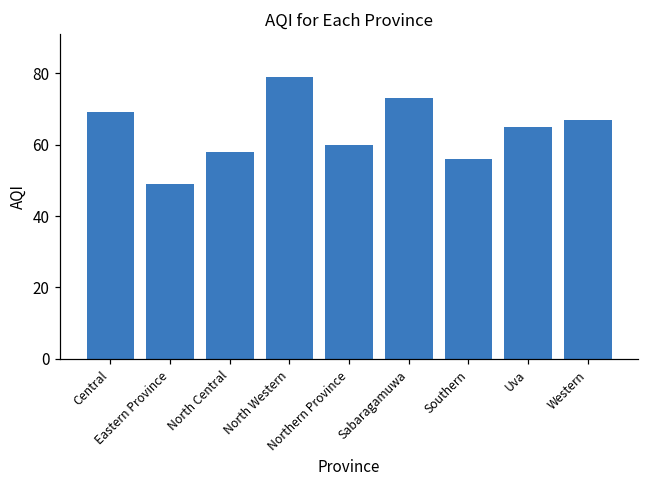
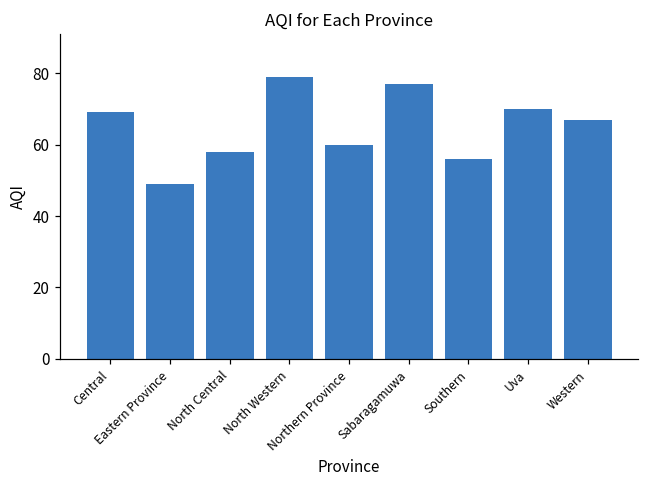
  {
    "Central": 69,
    "Eastern Province": 49,
    "North Central": 58,
    "North Western": 79,
    "Northern Province": 60,
-   "Sabaragamuwa": 73,
+   "Sabaragamuwa": 77,
    "Southern": 56,
-   "Uva": 65,
+   "Uva": 70,
    "Western": 67
  }
